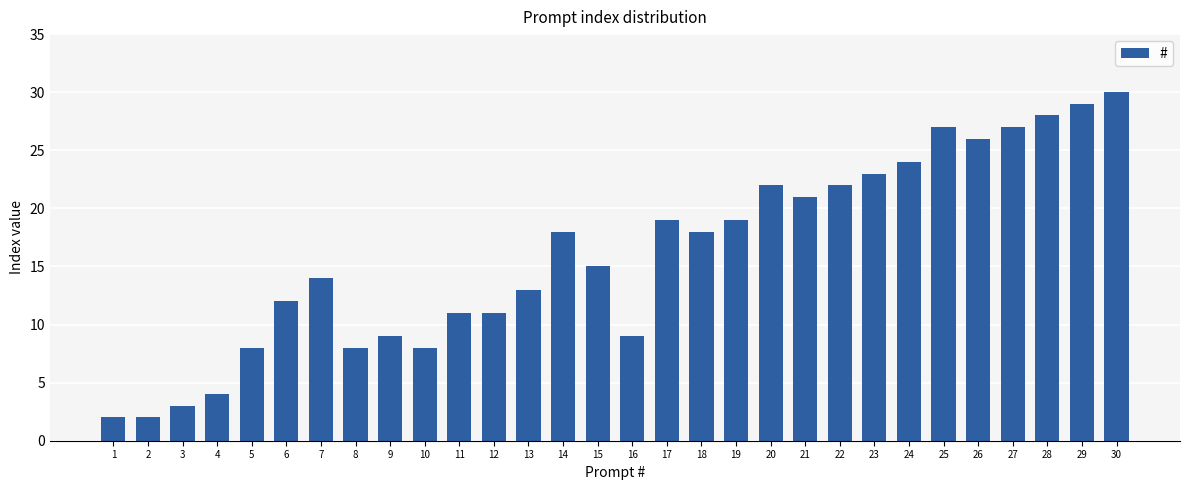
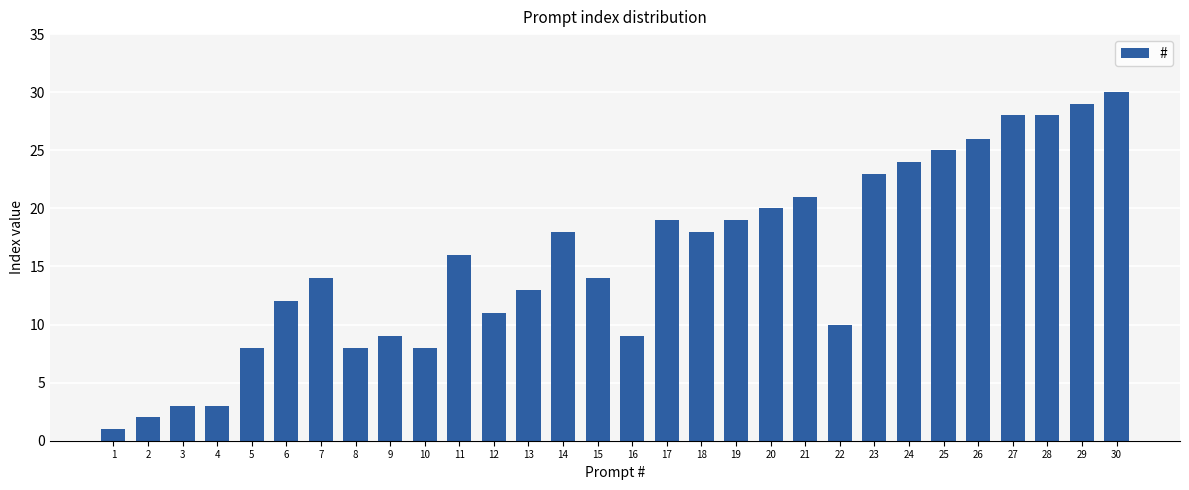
  {
-   "1": 2,
+   "1": 1,
    "2": 2,
    "3": 3,
-   "4": 4,
+   "4": 3,
    "5": 8,
    "6": 12,
    "7": 14,
    "8": 8,
    "9": 9,
    "10": 8,
-   "11": 11,
+   "11": 16,
    "12": 11,
    "13": 13,
    "14": 18,
-   "15": 15,
+   "15": 14,
    "16": 9,
    "17": 19,
    "18": 18,
    "19": 19,
-   "20": 22,
+   "20": 20,
    "21": 21,
-   "22": 22,
+   "22": 10,
    "23": 23,
    "24": 24,
-   "25": 27,
+   "25": 25,
    "26": 26,
-   "27": 27,
+   "27": 28,
    "28": 28,
    "29": 29,
    "30": 30
  }
